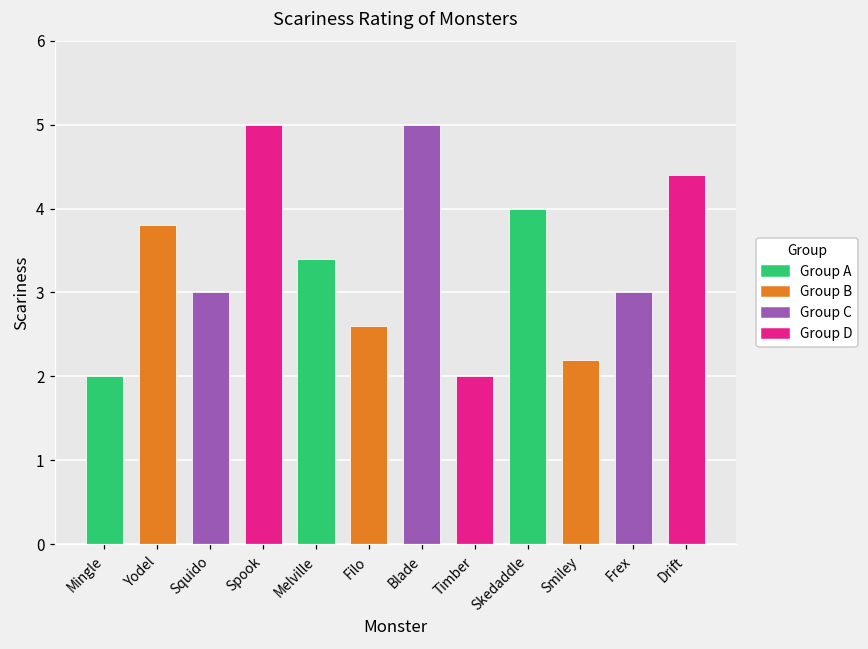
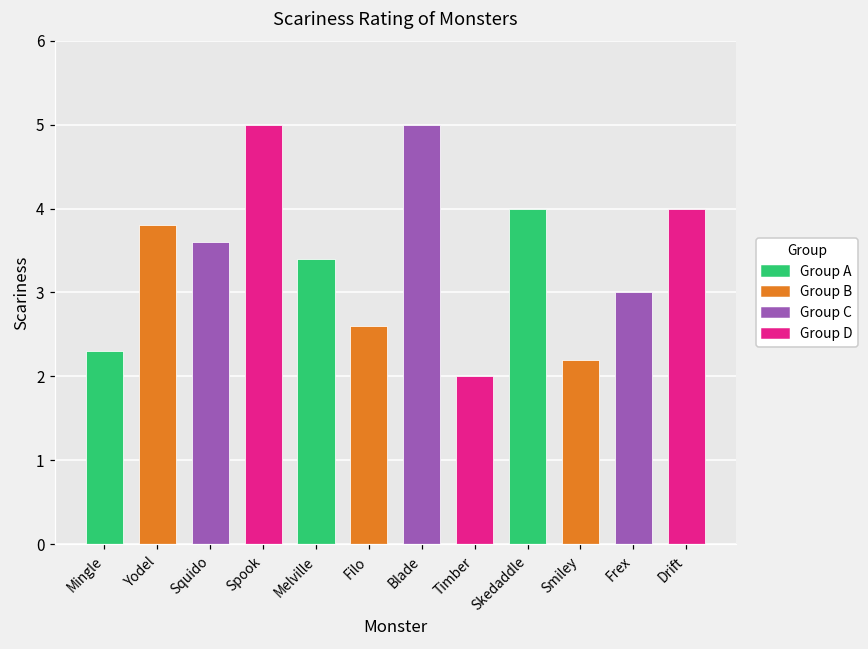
  {
-   "Mingle": 2.0,
+   "Mingle": 2.3,
    "Yodel": 3.8,
-   "Squido": 3.0,
+   "Squido": 3.6,
    "Spook": 5.0,
    "Melville": 3.4,
    "Filo": 2.6,
    "Blade": 5.0,
    "Timber": 2.0,
    "Skedaddle": 4.0,
    "Smiley": 2.2,
    "Frex": 3.0,
-   "Drift": 4.4
+   "Drift": 4.0
  }
